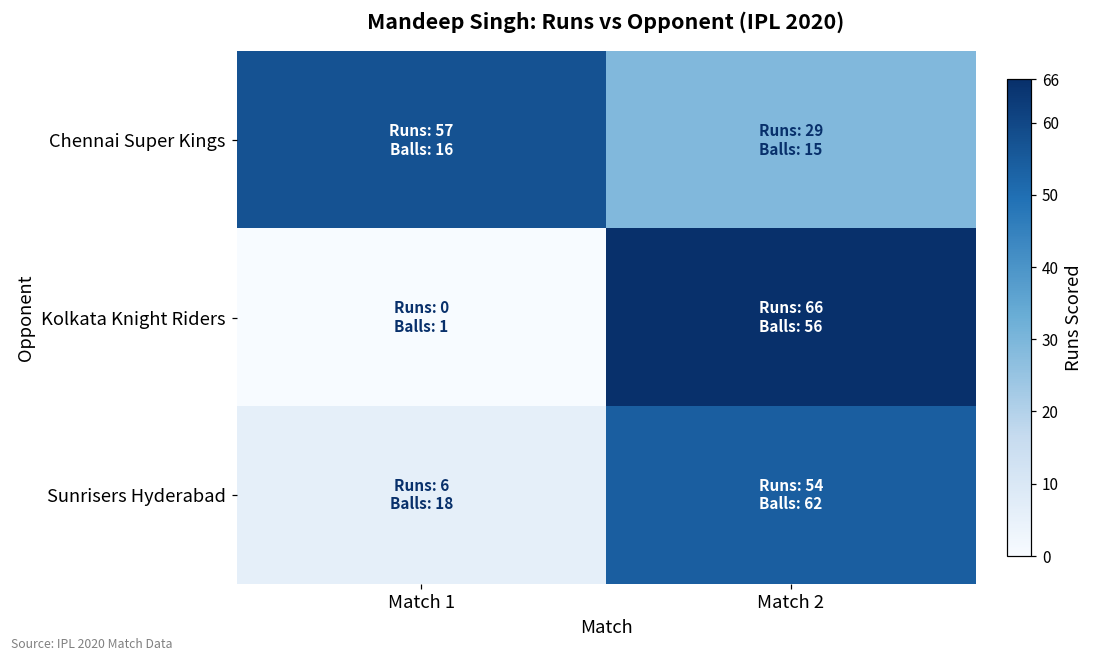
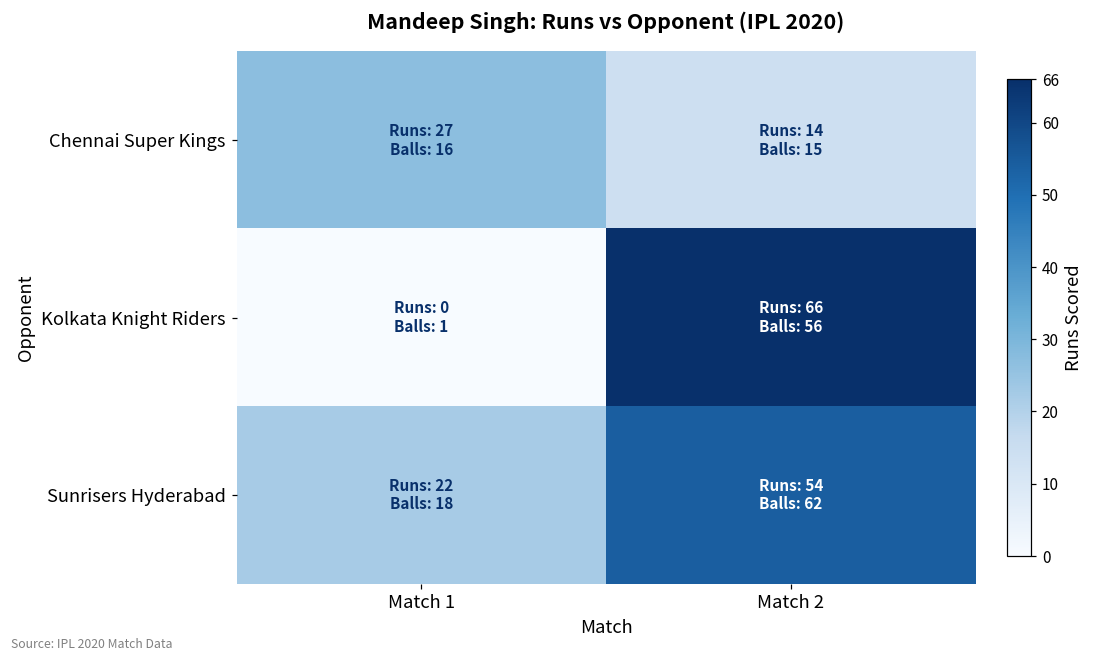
  {
    "Chennai Super Kings": {
-     "Match 1": 57,
-     "Match 2": 29
+     "Match 1": 27,
+     "Match 2": 14
    },
    "Sunrisers Hyderabad": {
-     "Match 1": 6
+     "Match 1": 22
    }
  }
